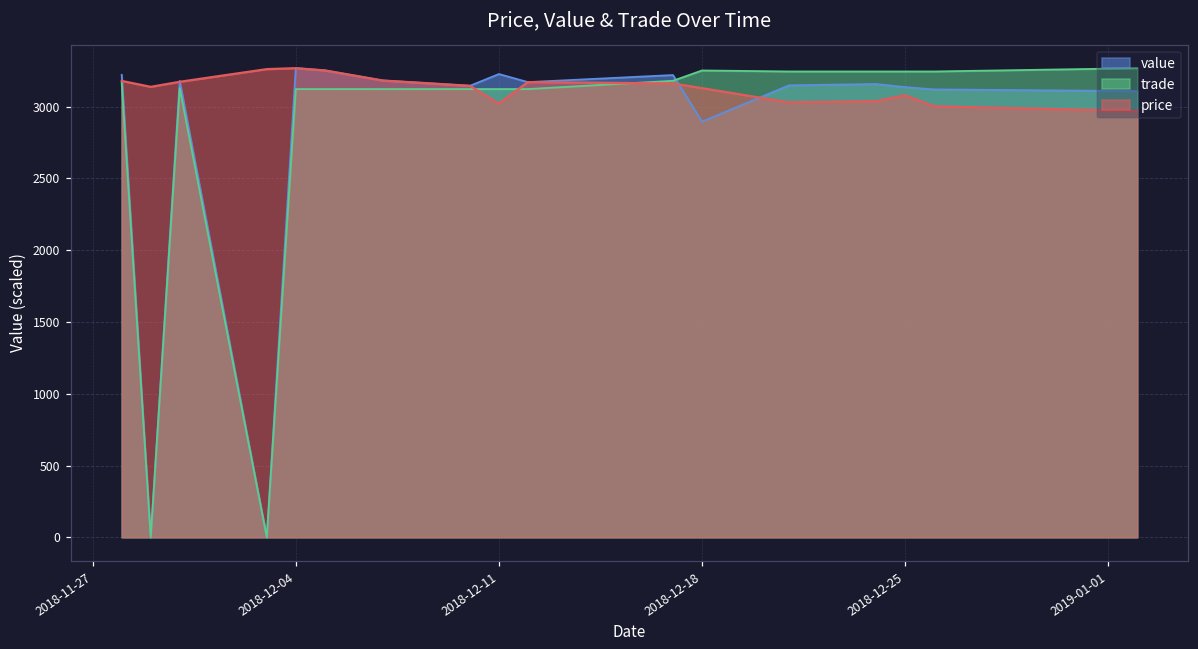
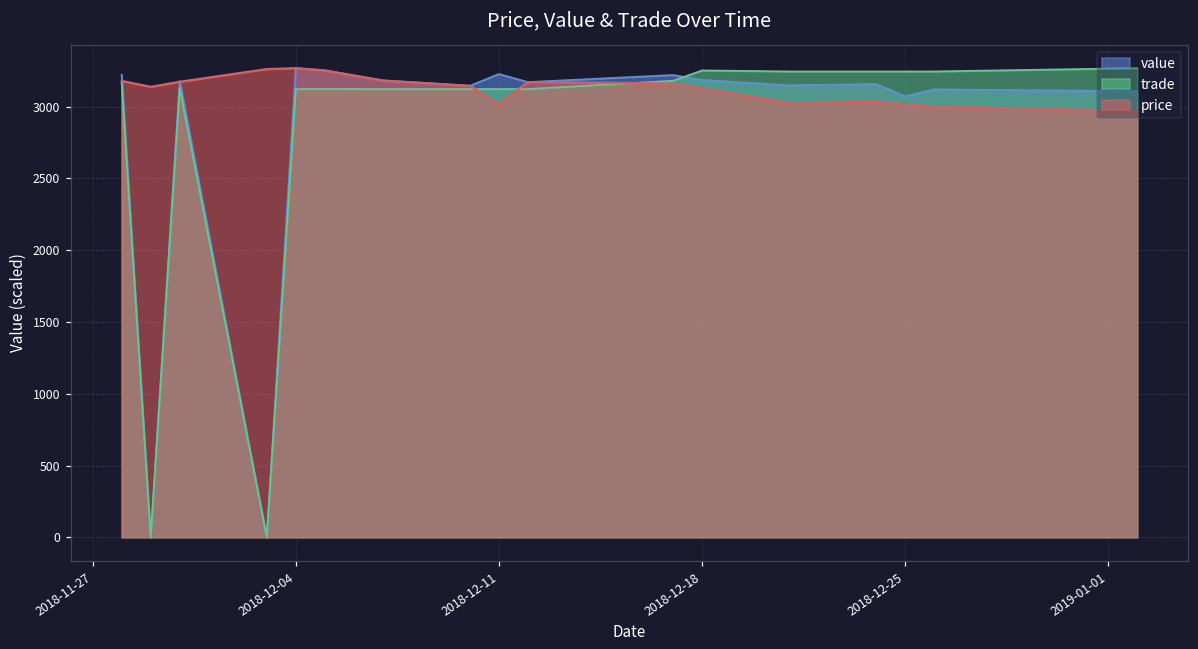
  {
    "value": {
      "2018-12-11": 3230,
-     "2018-12-18": 2900,
-     "2018-12-25": 3140
+     "2018-12-18": 3190,
+     "2018-12-25": 3070
    },
    "trade": {
      "2018-12-04": 3120,
      "2018-12-11": 3120,
      "2018-12-18": 3250,
      "2018-12-25": 3240
    },
    "price": {
      "2018-12-11": 3020,
      "2018-12-18": 3130,
-     "2018-12-25": 3080
+     "2018-12-25": 3020
    }
  }
